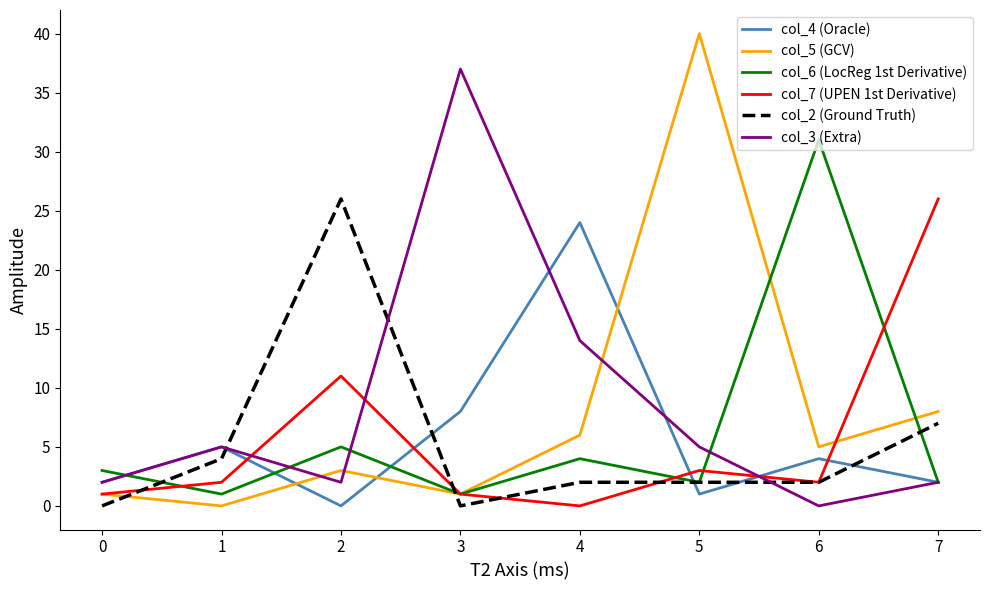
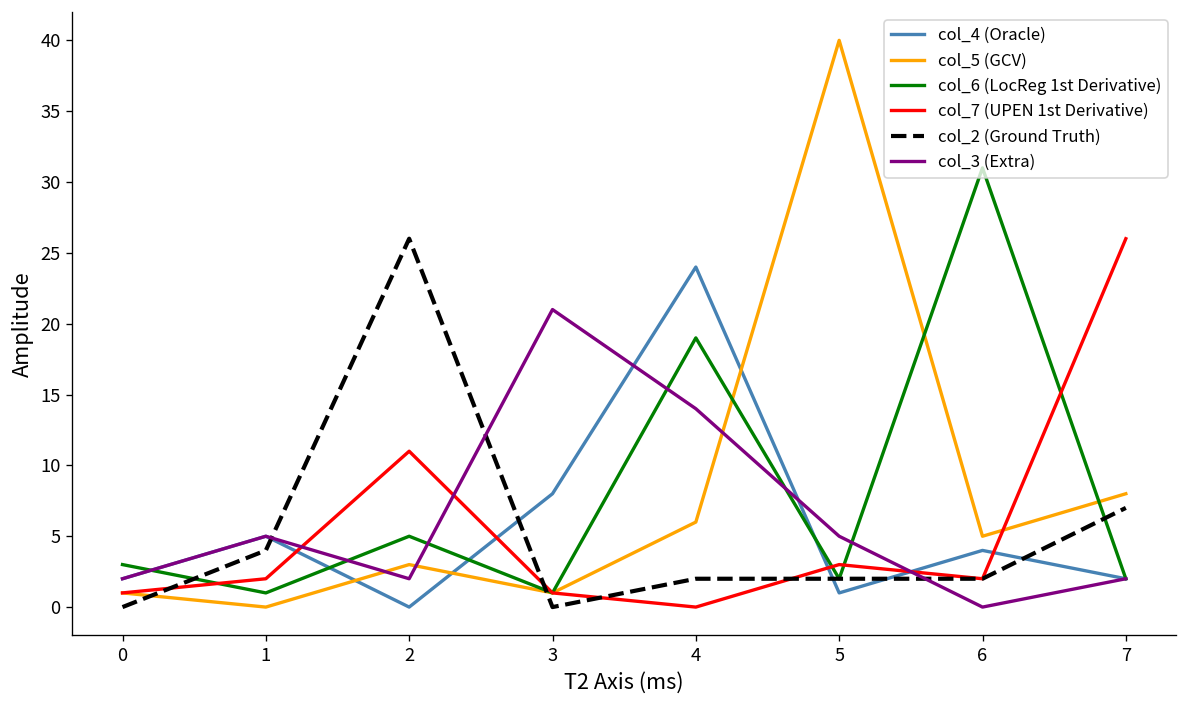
  {
    "col_4 (Oracle)": {
      "2": 0,
      "3": 8,
      "4": 24,
      "5": 1,
      "6": 4
    },
    "col_5 (GCV)": {
      "1": 0,
      "2": 3,
      "4": 6,
      "5": 40,
      "6": 5,
      "7": 8
    },
    "col_6 (LocReg 1st Derivative)": {
      "0": 3,
      "1": 1,
      "2": 5,
-     "4": 4
+     "4": 19
    },
    "col_7 (UPEN 1st Derivative)": {
      "1": 2,
      "2": 11,
      "4": 0,
      "5": 3,
      "7": 26
    },
    "col_2 (Ground Truth)": {
      "0": 0,
      "1": 4,
      "2": 26,
      "3": 0,
      "4": 2,
      "7": 7
    },
    "col_3 (Extra)": {
      "2": 2,
-     "3": 37,
+     "3": 21,
      "4": 14,
      "5": 5,
      "6": 0
    }
  }
